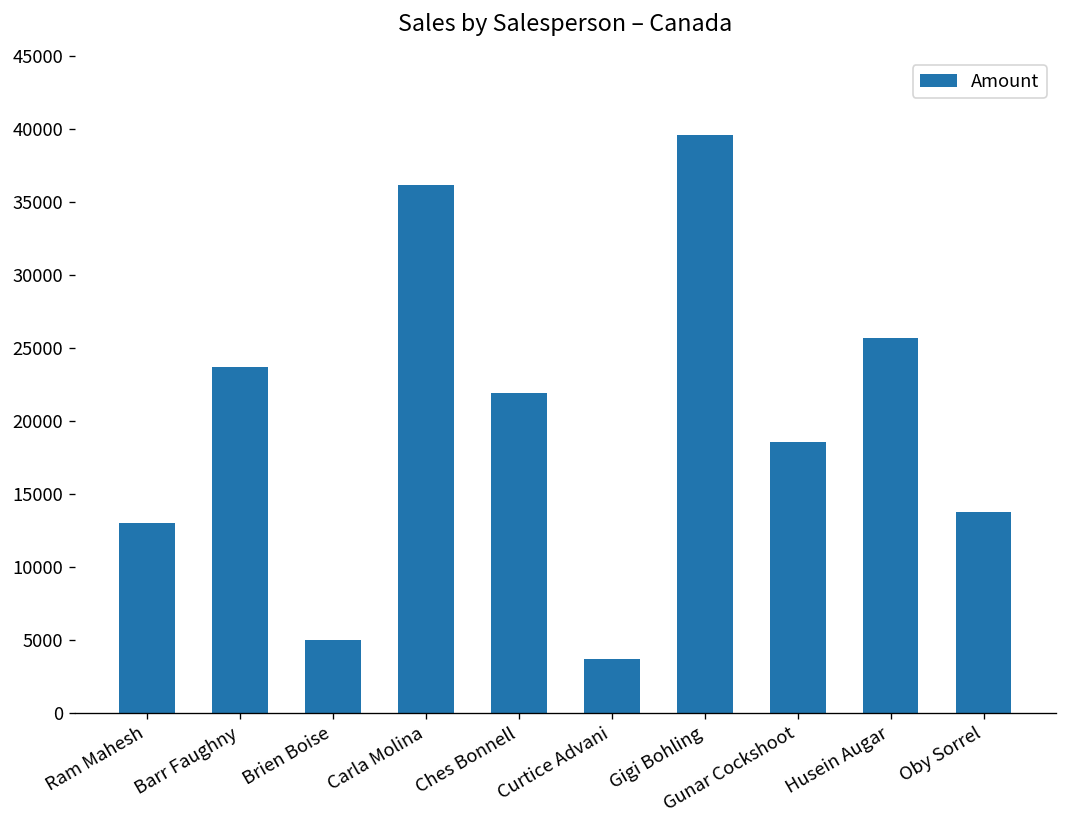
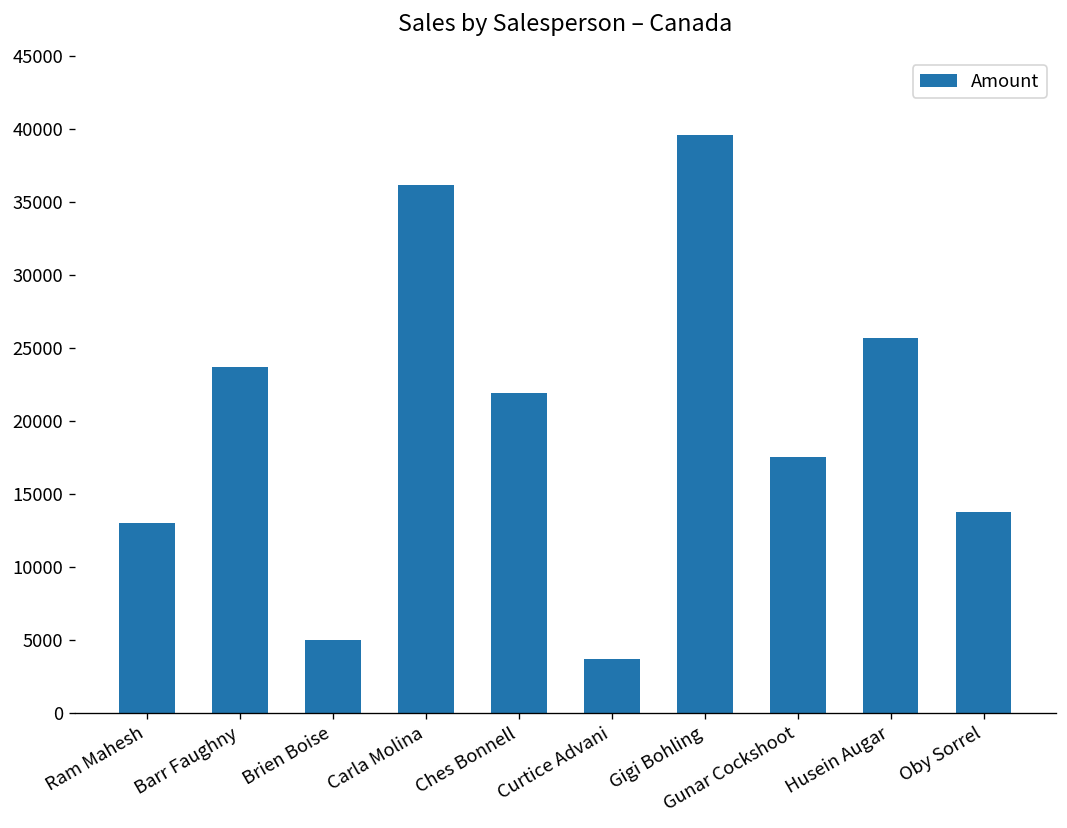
  {
    "Ram Mahesh": 13000,
    "Barr Faughny": 23700,
    "Brien Boise": 5000,
    "Carla Molina": 36200,
    "Ches Bonnell": 21900,
    "Curtice Advani": 3700,
    "Gigi Bohling": 39600,
-   "Gunar Cockshoot": 18600,
+   "Gunar Cockshoot": 17600,
    "Husein Augar": 25700,
    "Oby Sorrel": 13800
  }
